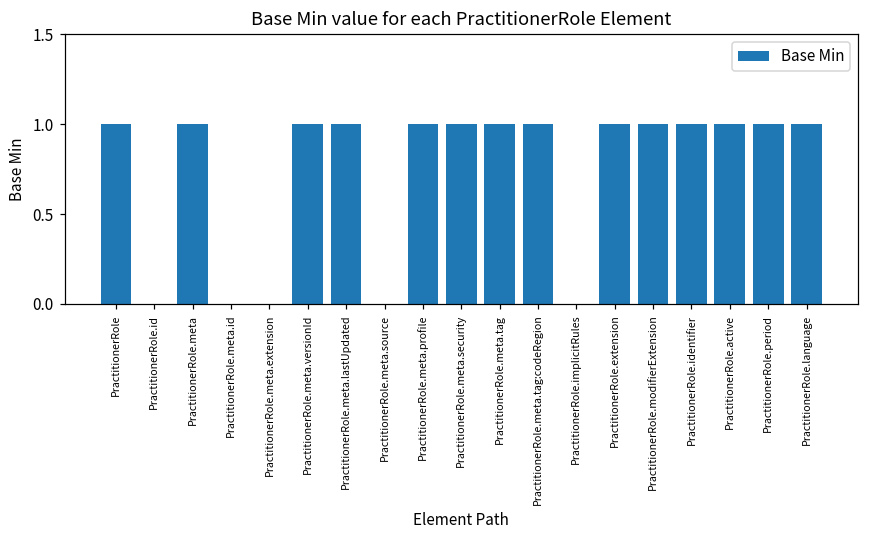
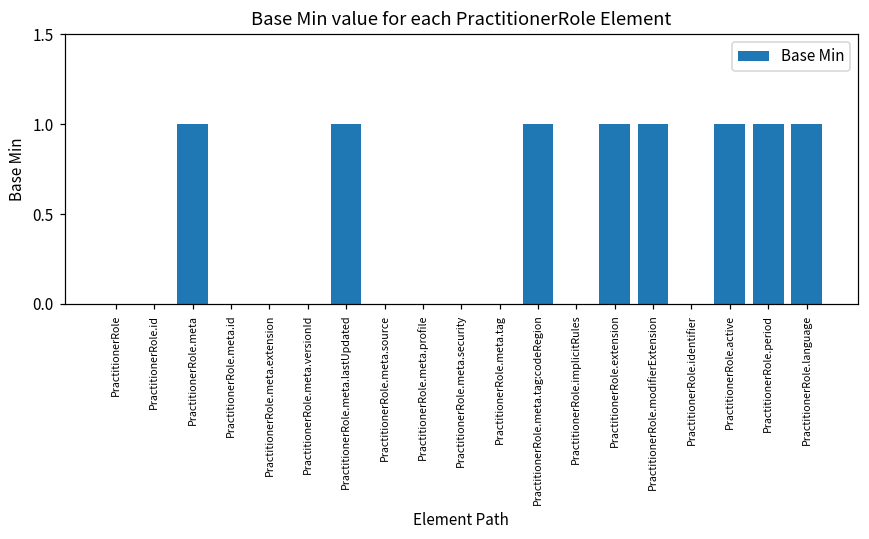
  {
-   "PractitionerRole": 1,
+   "PractitionerRole": 0,
    "PractitionerRole.id": 0,
    "PractitionerRole.meta": 1,
    "PractitionerRole.meta.id": 0,
    "PractitionerRole.meta.extension": 0,
-   "PractitionerRole.meta.versionId": 1,
+   "PractitionerRole.meta.versionId": 0,
    "PractitionerRole.meta.lastUpdated": 1,
    "PractitionerRole.meta.source": 0,
-   "PractitionerRole.meta.profile": 1,
-   "PractitionerRole.meta.security": 1,
-   "PractitionerRole.meta.tag": 1,
+   "PractitionerRole.meta.profile": 0,
+   "PractitionerRole.meta.security": 0,
+   "PractitionerRole.meta.tag": 0,
    "PractitionerRole.meta.tag:codeRegion": 1,
    "PractitionerRole.implicitRules": 0,
    "PractitionerRole.extension": 1,
    "PractitionerRole.modifierExtension": 1,
-   "PractitionerRole.identifier": 1,
+   "PractitionerRole.identifier": 0,
    "PractitionerRole.active": 1,
    "PractitionerRole.period": 1,
    "PractitionerRole.language": 1
  }
